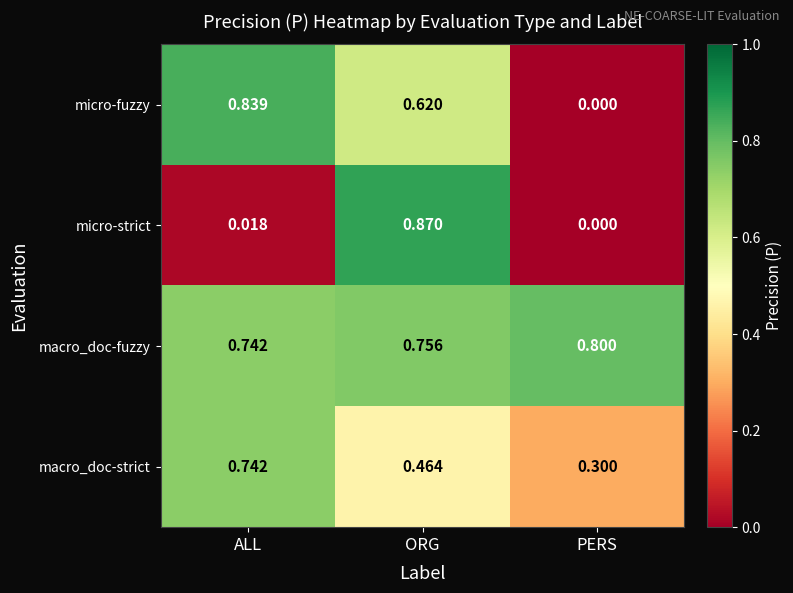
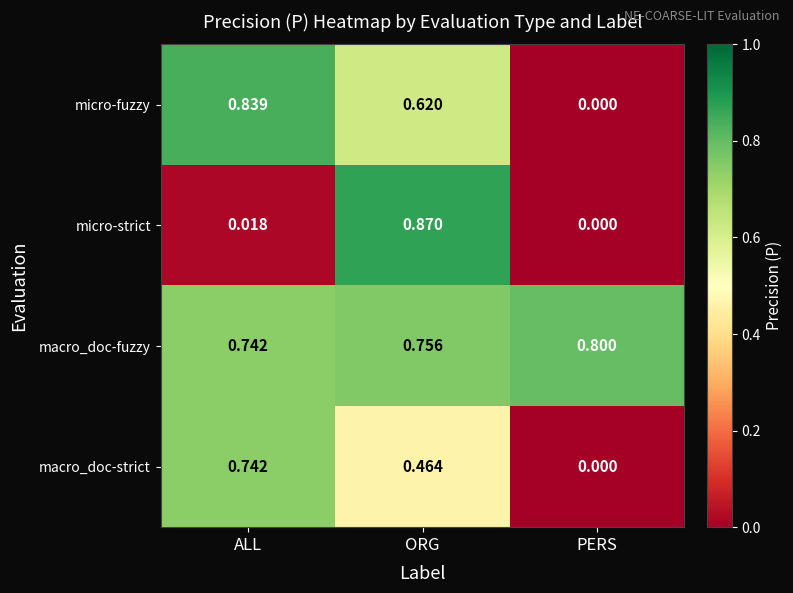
  {
    "micro-fuzzy": {
      "ALL": 0.839,
      "ORG": 0.620,
      "PERS": 0.000
    },
    "micro-strict": {
      "ALL": 0.018,
      "ORG": 0.870,
      "PERS": 0.000
    },
    "macro_doc-fuzzy": {
      "ALL": 0.742,
      "ORG": 0.756,
      "PERS": 0.800
    },
    "macro_doc-strict": {
      "ALL": 0.742,
      "ORG": 0.464,
-     "PERS": 0.300
+     "PERS": 0.000
    }
  }
